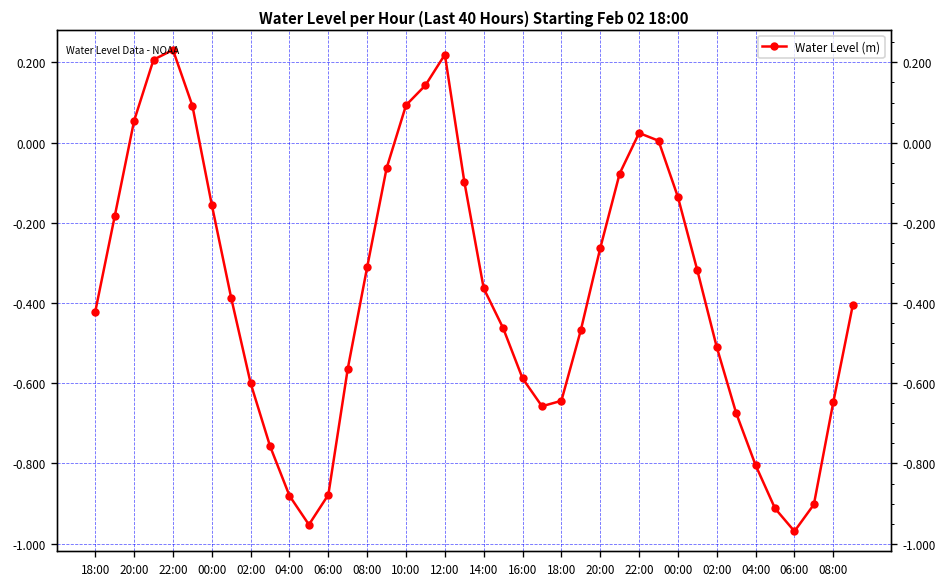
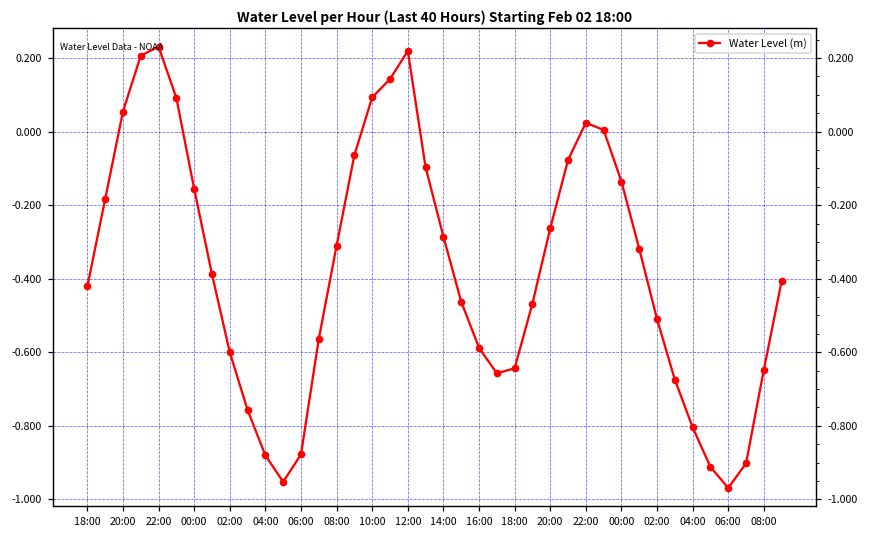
  {
    "10:00": 0.09,
    "12:00": 0.22,
-   "14:00": -0.36,
+   "14:00": -0.29,
    "16:00": -0.59
  }
